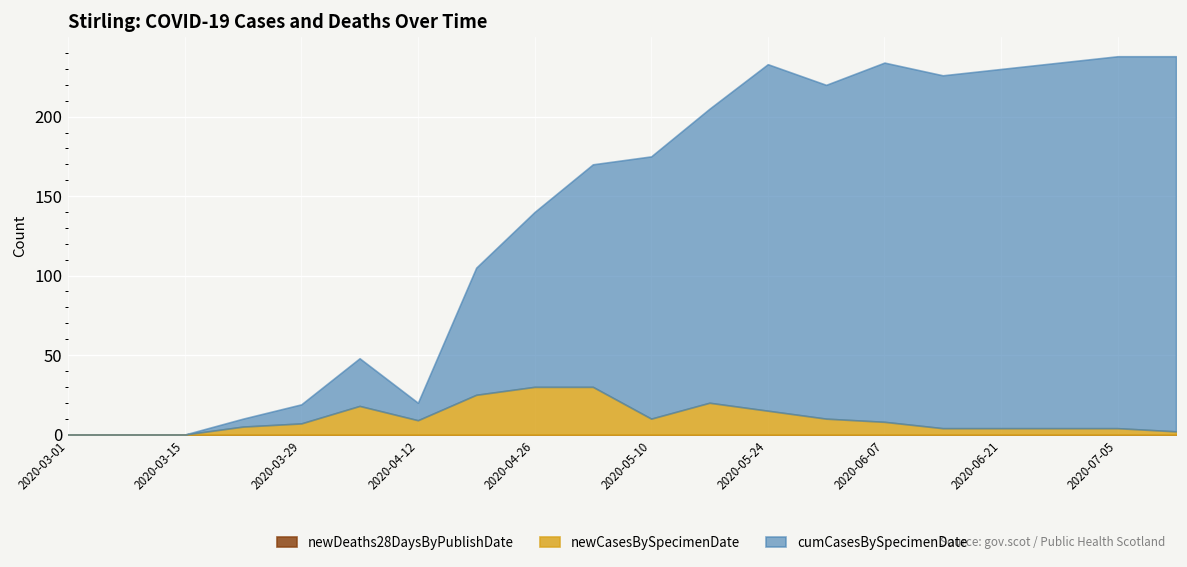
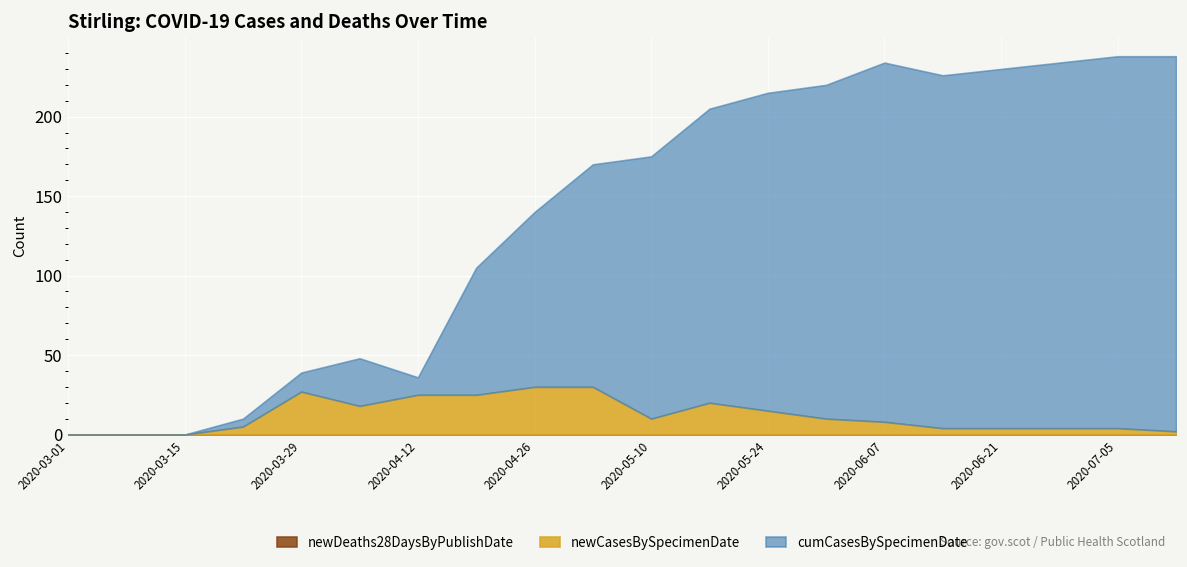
  {
    "newDeaths28DaysByPublishDate": {
      "2020-03-29": 0,
      "2020-04-12": 0,
      "2020-04-26": 0,
      "2020-05-10": 0,
      "2020-05-24": 0,
      "2020-06-07": 0,
      "2020-06-21": 0,
      "2020-07-05": 0
    },
    "newCasesBySpecimenDate": {
-     "2020-03-29": 7,
-     "2020-04-12": 9,
+     "2020-03-29": 27,
+     "2020-04-12": 25,
      "2020-04-26": 30,
      "2020-05-10": 10,
      "2020-05-24": 15,
      "2020-06-07": 8,
      "2020-06-21": 4,
      "2020-07-05": 4
    },
    "cumCasesBySpecimenDate": {
      "2020-03-29": 12,
      "2020-04-12": 11,
      "2020-04-26": 110,
      "2020-05-10": 165,
-     "2020-05-24": 218,
+     "2020-05-24": 200,
      "2020-06-07": 226,
      "2020-06-21": 226,
      "2020-07-05": 234
    }
  }
